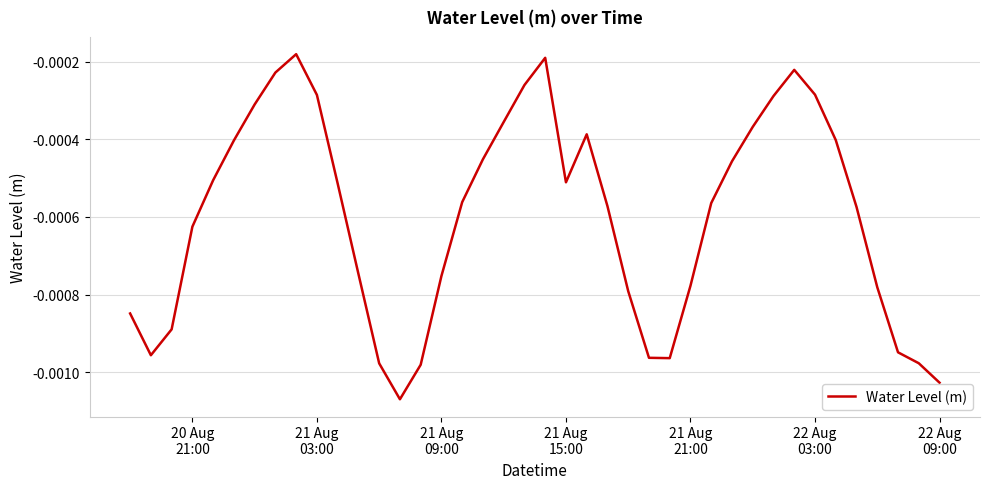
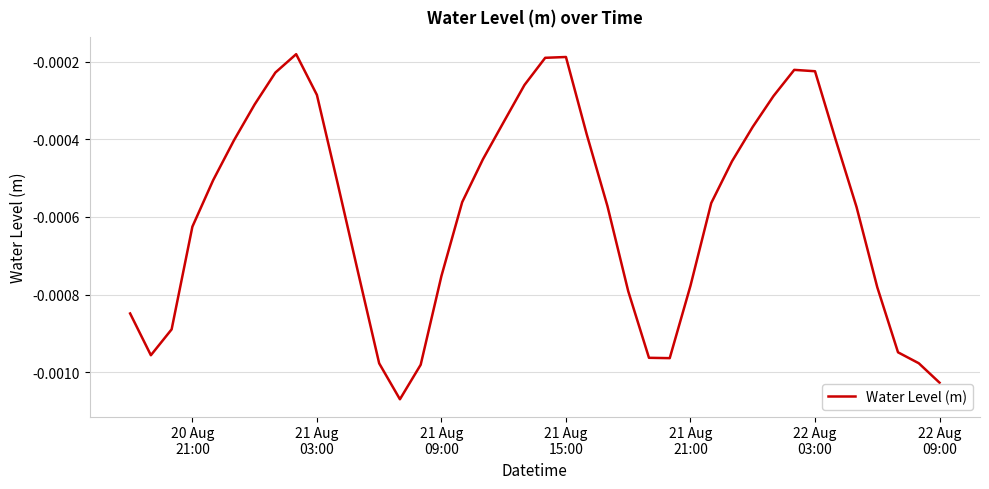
  {
    "20 Aug 21:00": -0.00062,
    "21 Aug 03:00": -0.00029,
    "21 Aug 09:00": -0.00075,
-   "21 Aug 15:00": -0.00051,
+   "21 Aug 15:00": -0.00019,
    "21 Aug 21:00": -0.00078,
-   "22 Aug 03:00": -0.00029,
+   "22 Aug 03:00": -0.00022,
    "22 Aug 09:00": -0.00103
  }
